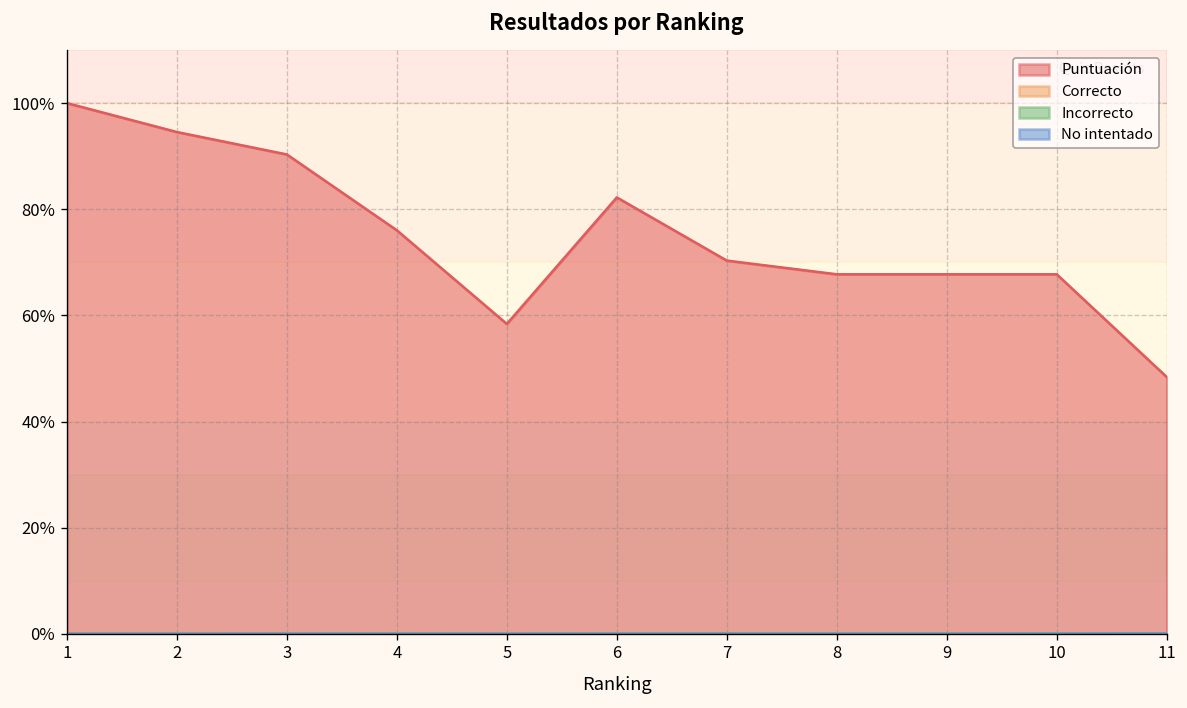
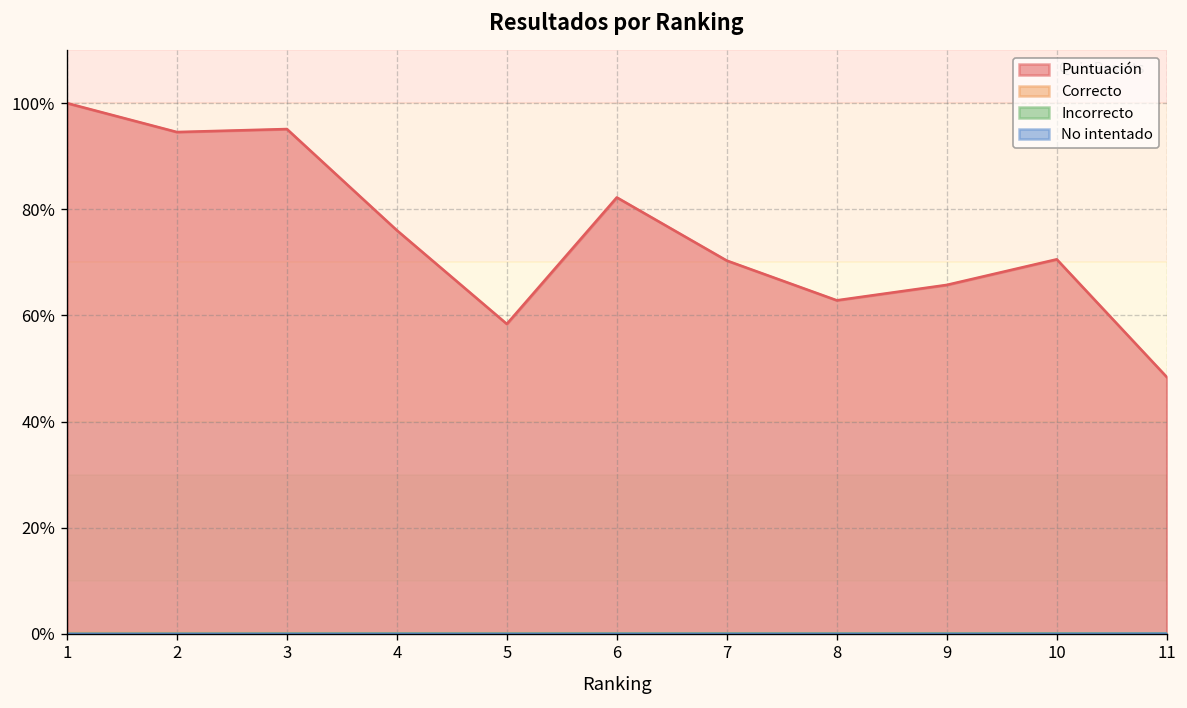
  {
    "Puntuación": {
      "1": "100%",
      "2": "95%",
-     "3": "90%",
+     "3": "95%",
      "4": "76%",
      "5": "58%",
      "6": "82%",
      "7": "70%",
-     "8": "68%",
-     "9": "68%",
-     "10": "68%",
+     "8": "63%",
+     "9": "66%",
+     "10": "71%",
      "11": "48%"
    },
    "No intentado": {
      "1": "0%",
      "2": "0%",
      "3": "0%",
      "4": "0%",
      "5": "0%",
      "6": "0%",
      "7": "0%",
      "8": "0%",
      "9": "0%",
      "10": "0%",
      "11": "0%"
    }
  }
